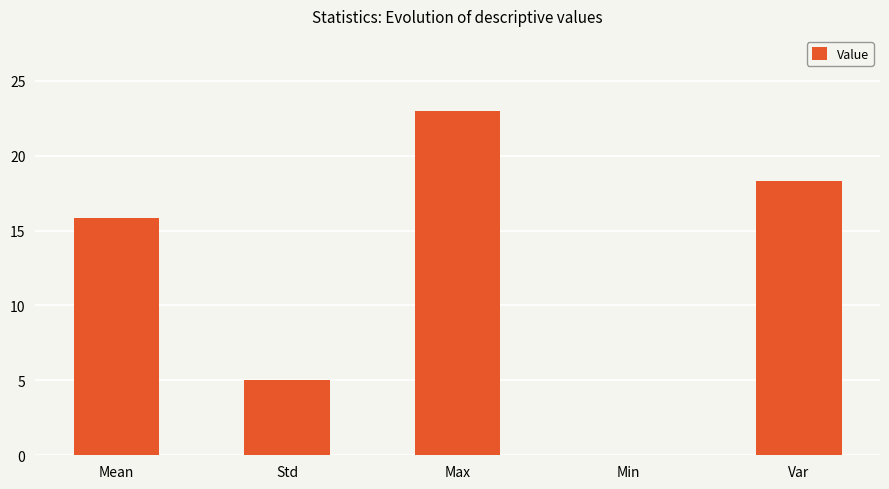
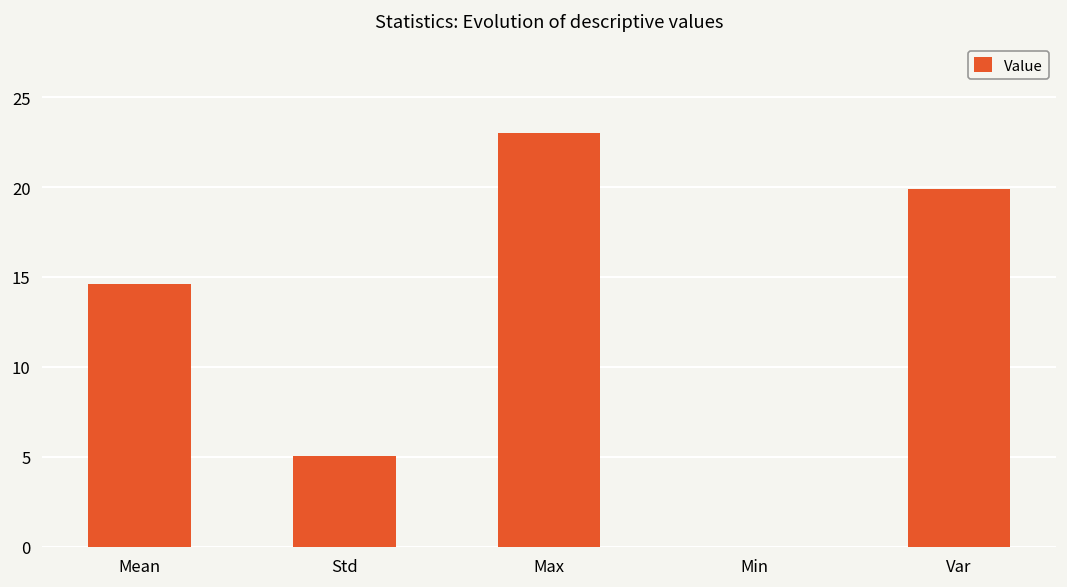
  {
-   "Mean": 15.8,
+   "Mean": 14.6,
    "Std": 5.0,
    "Max": 23.0,
    "Min": 0.0,
-   "Var": 18.3
+   "Var": 19.9
  }
